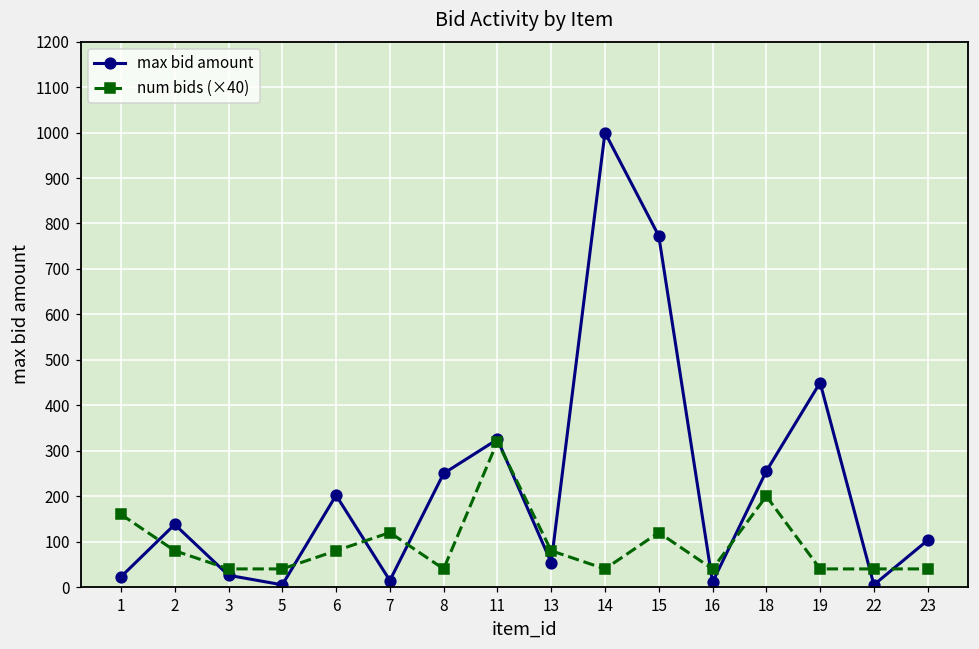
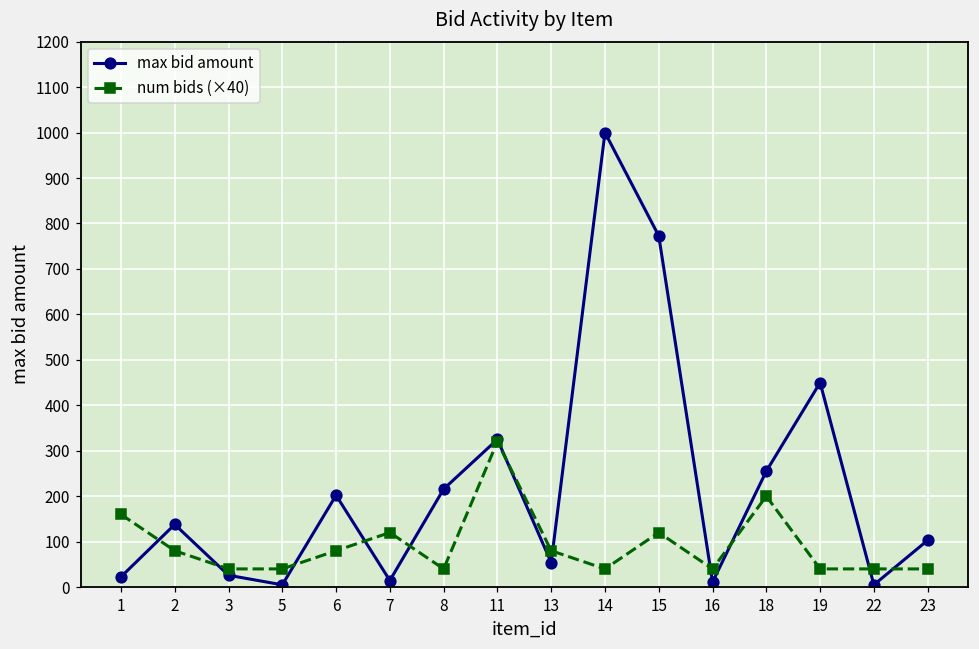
  {
    "max bid amount": {
      "1": 20,
      "2": 140,
      "3": 30,
      "5": 10,
      "6": 200,
      "7": 10,
-     "8": 250,
+     "8": 220,
      "13": 50,
      "14": 1000,
      "15": 770,
      "16": 10,
      "18": 260,
      "19": 450,
      "22": 10,
      "23": 100
    },
    "num bids (×40)": {
      "1": 160,
      "2": 80,
      "3": 40,
      "5": 40,
      "6": 80,
      "7": 120,
      "8": 40,
      "13": 80,
      "14": 40,
      "15": 120,
      "16": 40,
      "18": 200,
      "19": 40,
      "22": 40,
      "23": 40
    }
  }
